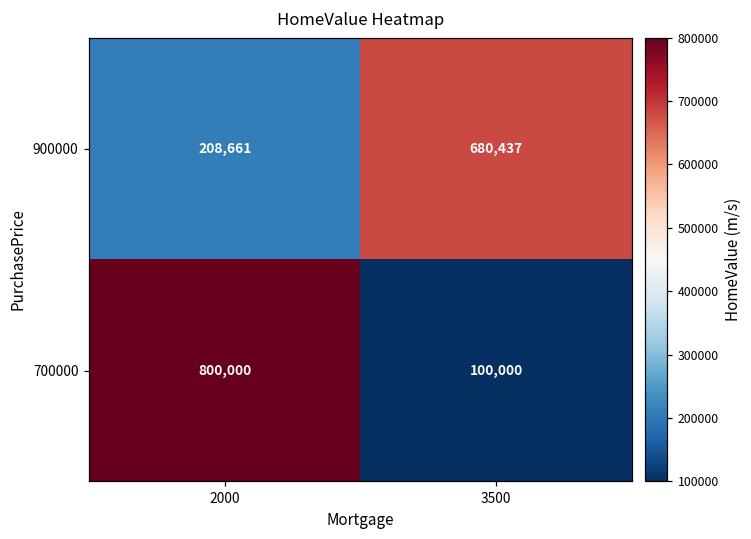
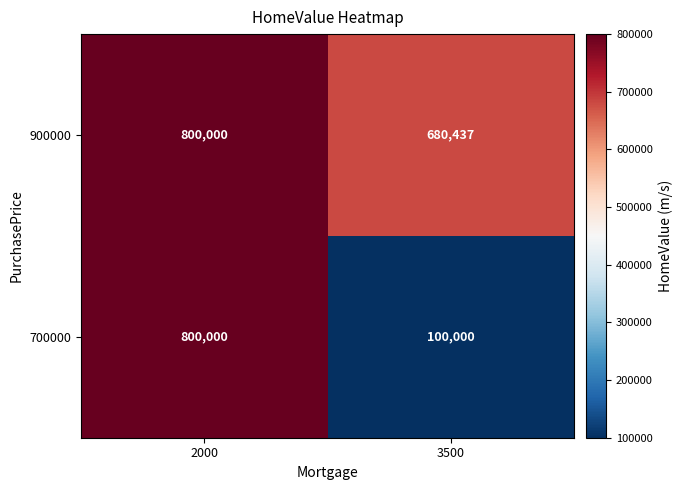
  {
    "900000": {
-     "2000": "208,661",
+     "2000": "800,000",
      "3500": "680,437"
    },
    "700000": {
      "2000": "800,000",
      "3500": "100,000"
    }
  }
